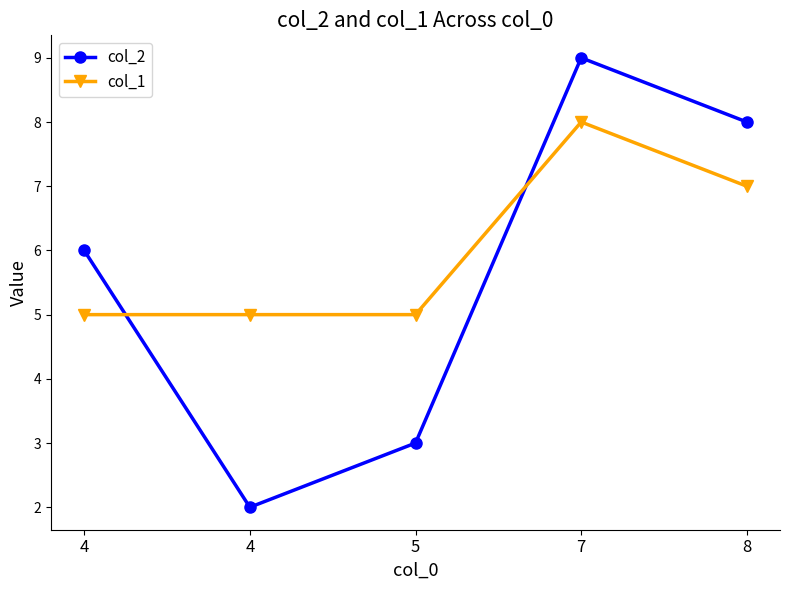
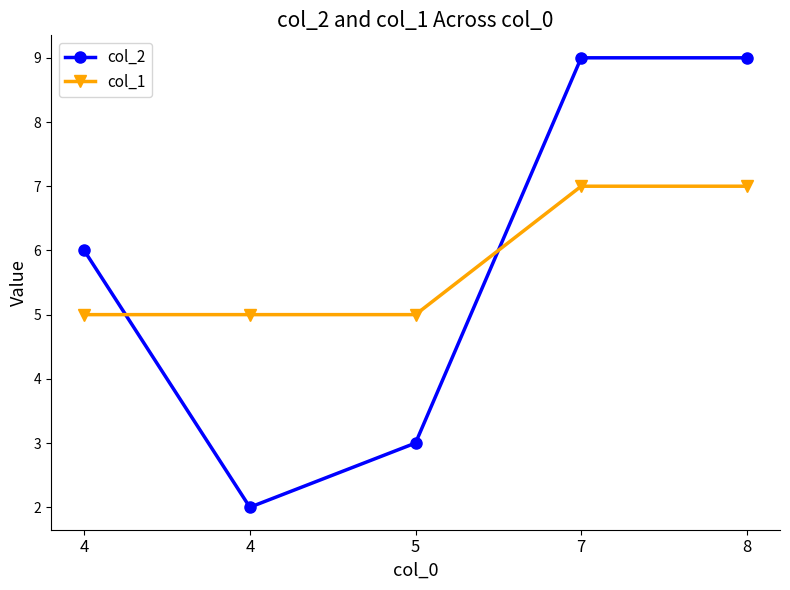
  {
    "col_2": {
      "5": 3,
      "7": 9,
-     "8": 8
+     "8": 9
    },
    "col_1": {
      "5": 5,
-     "7": 8,
+     "7": 7,
      "8": 7
    }
  }
